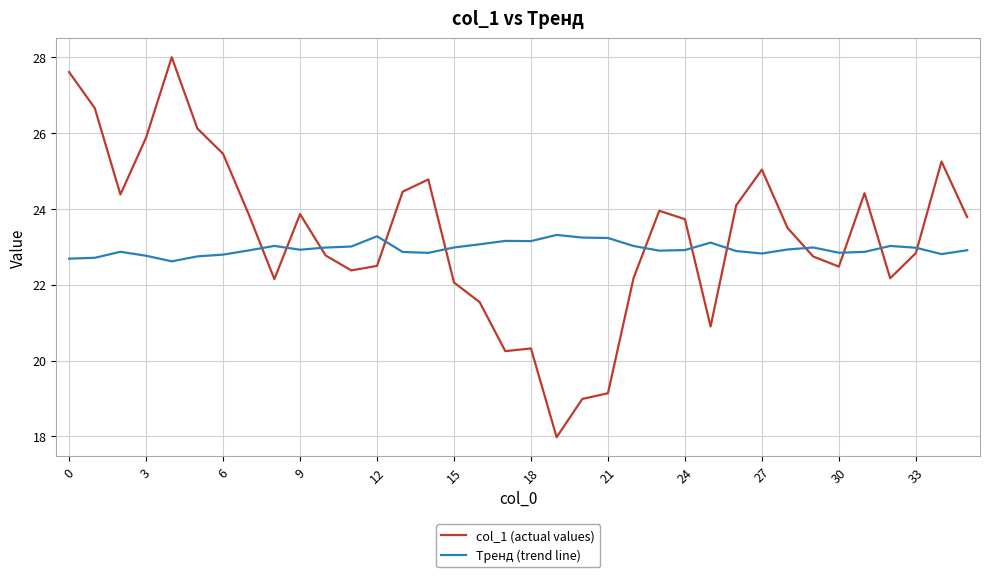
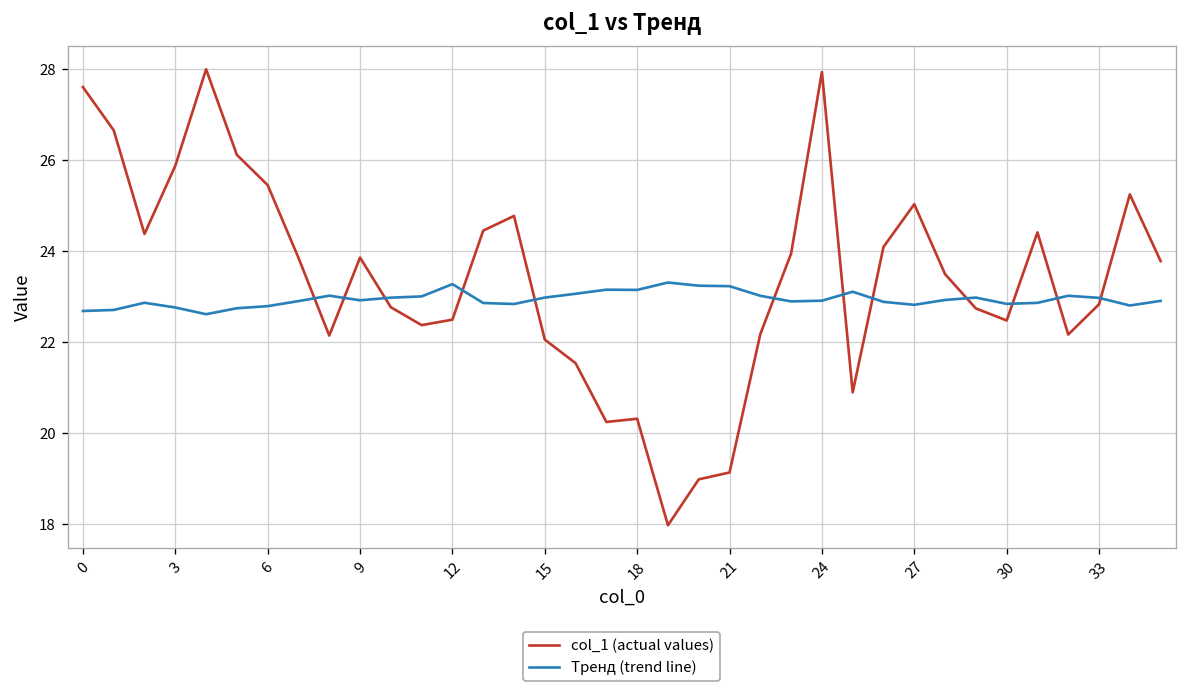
  {
    "col_1 (actual values)": {
      "0": 27.6,
      "3": 25.9,
      "6": 25.5,
      "9": 23.9,
      "12": 22.5,
      "15": 22.1,
      "18": 20.3,
      "21": 19.1,
-     "24": 23.7,
+     "24": 27.9,
      "27": 25.0,
      "30": 22.5,
      "33": 22.8
    },
    "Тренд (trend line)": {
      "0": 22.7,
      "3": 22.8,
      "6": 22.8,
      "9": 22.9,
      "12": 23.3,
      "15": 23.0,
      "18": 23.2,
      "21": 23.2,
      "24": 22.9,
      "27": 22.8,
      "30": 22.8,
      "33": 23.0
    }
  }
